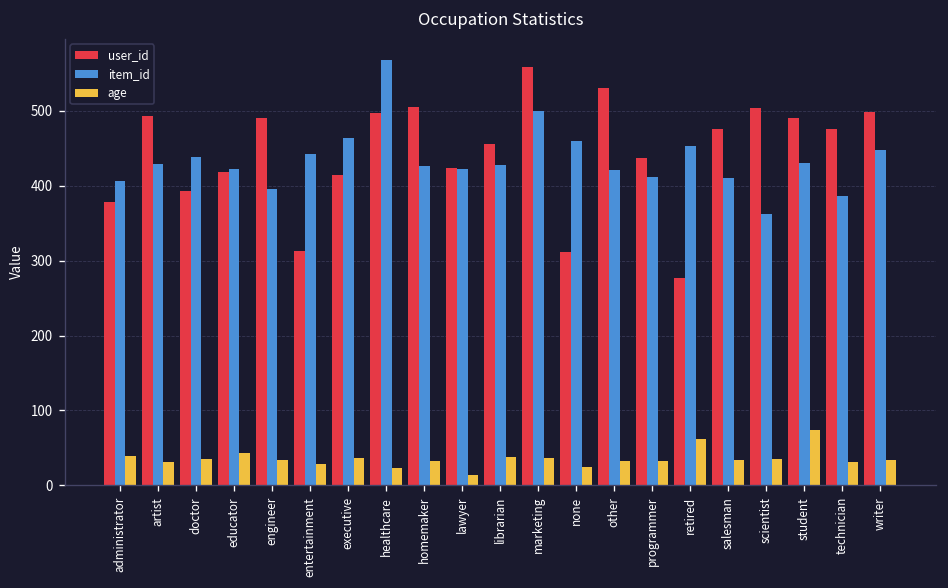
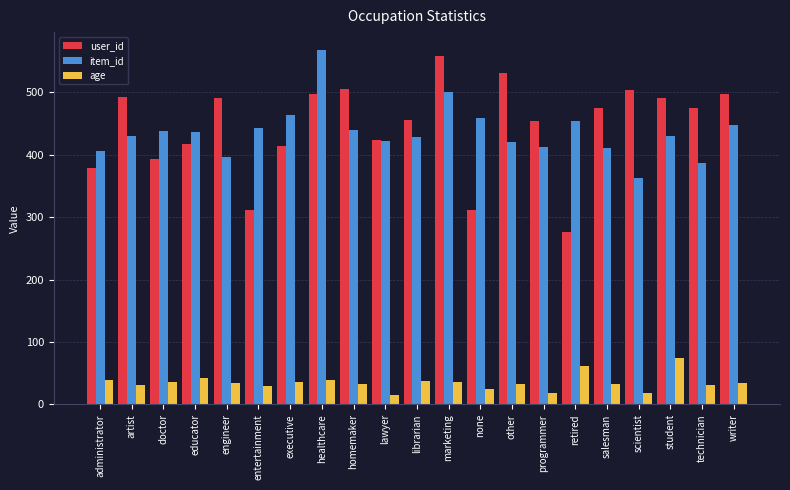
  {
    "user_id": {
      "administrator": 380,
      "artist": 490,
      "doctor": 390,
      "educator": 420,
      "engineer": 490,
      "entertainment": 310,
      "executive": 410,
      "healthcare": 500,
      "homemaker": 510,
      "lawyer": 420,
      "librarian": 460,
      "marketing": 560,
      "none": 310,
      "other": 530,
-     "programmer": 440,
+     "programmer": 450,
      "retired": 280,
      "salesman": 480,
      "scientist": 500,
      "student": 490,
      "technician": 480,
      "writer": 500
    },
    "item_id": {
      "administrator": 410,
      "artist": 430,
      "doctor": 440,
-     "educator": 420,
+     "educator": 440,
      "engineer": 400,
      "entertainment": 440,
      "executive": 460,
      "healthcare": 570,
-     "homemaker": 430,
+     "homemaker": 440,
      "lawyer": 420,
      "librarian": 430,
      "marketing": 500,
      "none": 460,
      "other": 420,
      "programmer": 410,
      "retired": 450,
      "salesman": 410,
      "scientist": 360,
      "student": 430,
      "technician": 390,
      "writer": 450
    },
    "age": {
      "administrator": 40,
      "artist": 30,
      "doctor": 40,
      "educator": 40,
      "engineer": 30,
      "entertainment": 30,
      "executive": 40,
-     "healthcare": 20,
+     "healthcare": 40,
      "homemaker": 30,
      "lawyer": 10,
      "librarian": 40,
      "marketing": 40,
      "none": 30,
      "other": 30,
-     "programmer": 30,
+     "programmer": 20,
      "retired": 60,
      "salesman": 30,
-     "scientist": 40,
+     "scientist": 20,
      "student": 70,
      "technician": 30,
      "writer": 30
    }
  }
